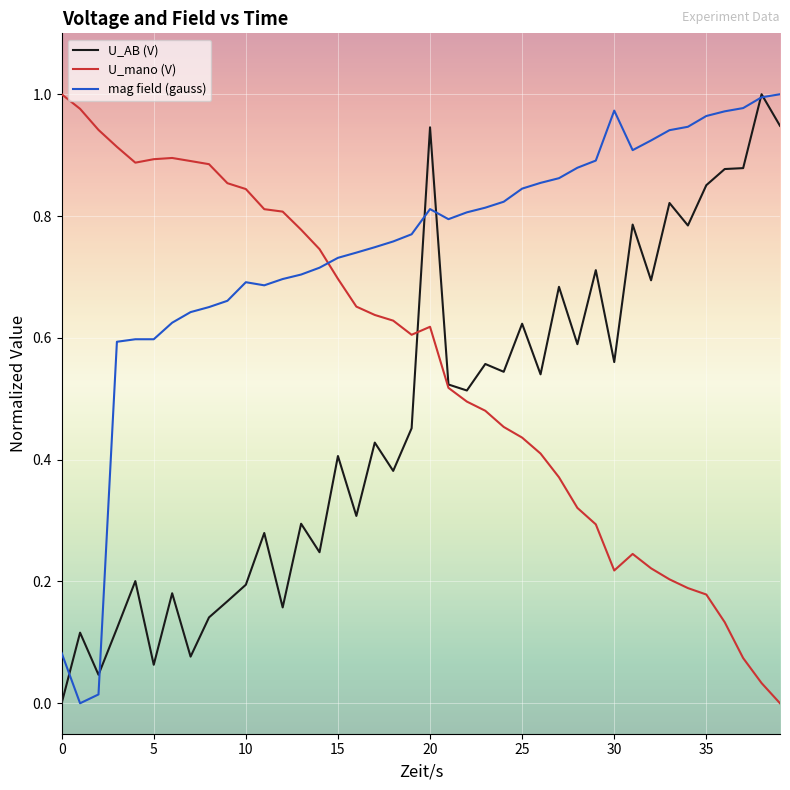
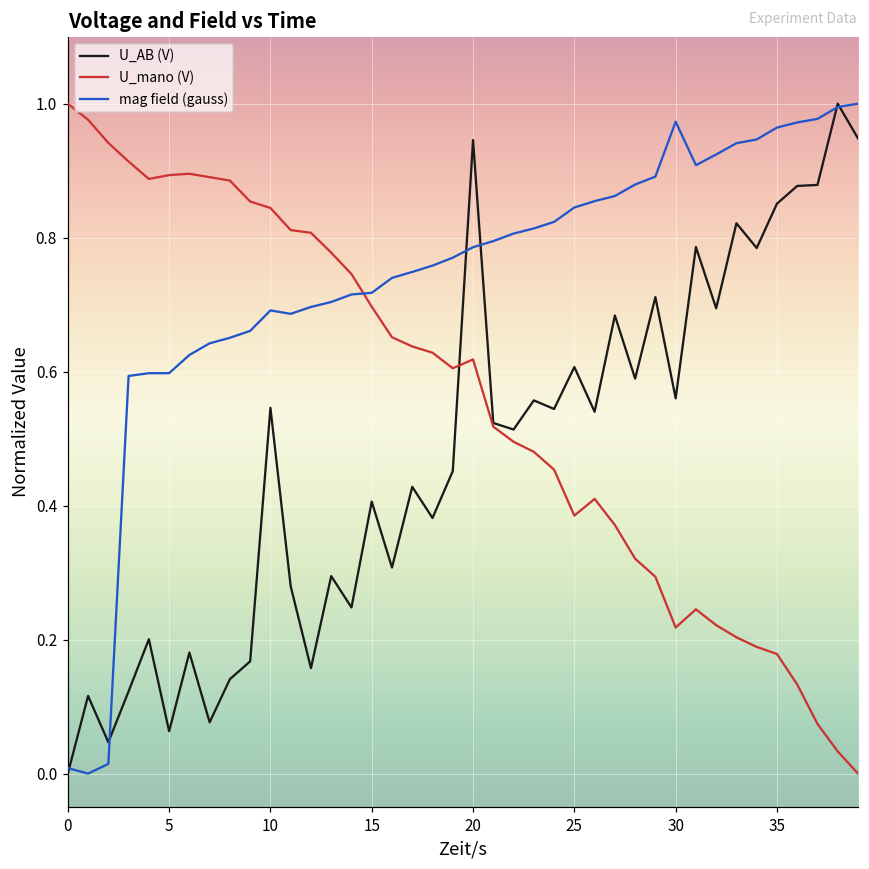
  {
    "U_AB (V)": {
      "0": 0.00,
      "5": 0.06,
-     "10": 0.19,
+     "10": 0.55,
      "15": 0.41,
      "20": 0.95,
-     "25": 0.62,
+     "25": 0.61,
      "30": 0.56,
      "35": 0.85
    },
    "U_mano (V)": {
      "0": 1.00,
      "5": 0.89,
      "10": 0.84,
      "15": 0.70,
      "20": 0.62,
-     "25": 0.44,
+     "25": 0.39,
      "30": 0.22,
      "35": 0.18
    },
    "mag field (gauss)": {
-     "0": 0.08,
+     "0": 0.01,
      "5": 0.60,
      "10": 0.69,
-     "15": 0.73,
-     "20": 0.81,
+     "15": 0.72,
+     "20": 0.79,
      "25": 0.85,
      "30": 0.97,
      "35": 0.96
    }
  }
